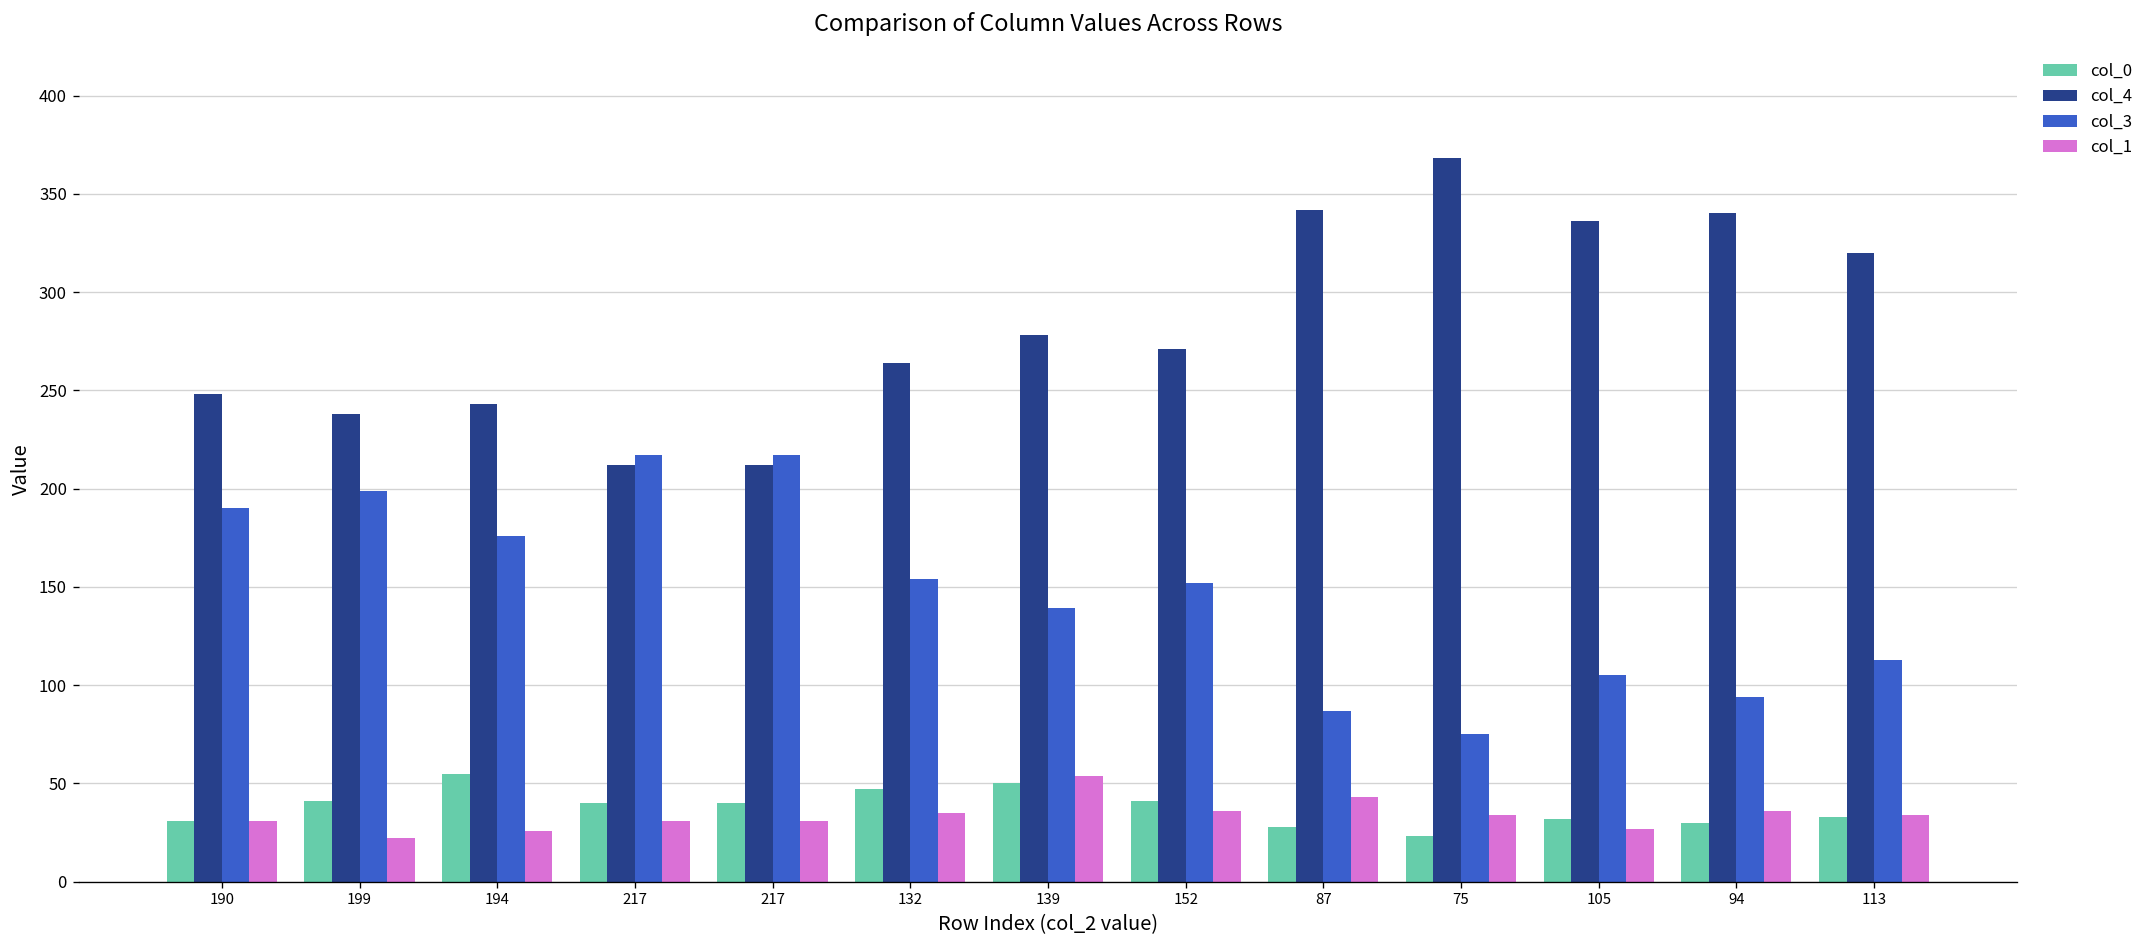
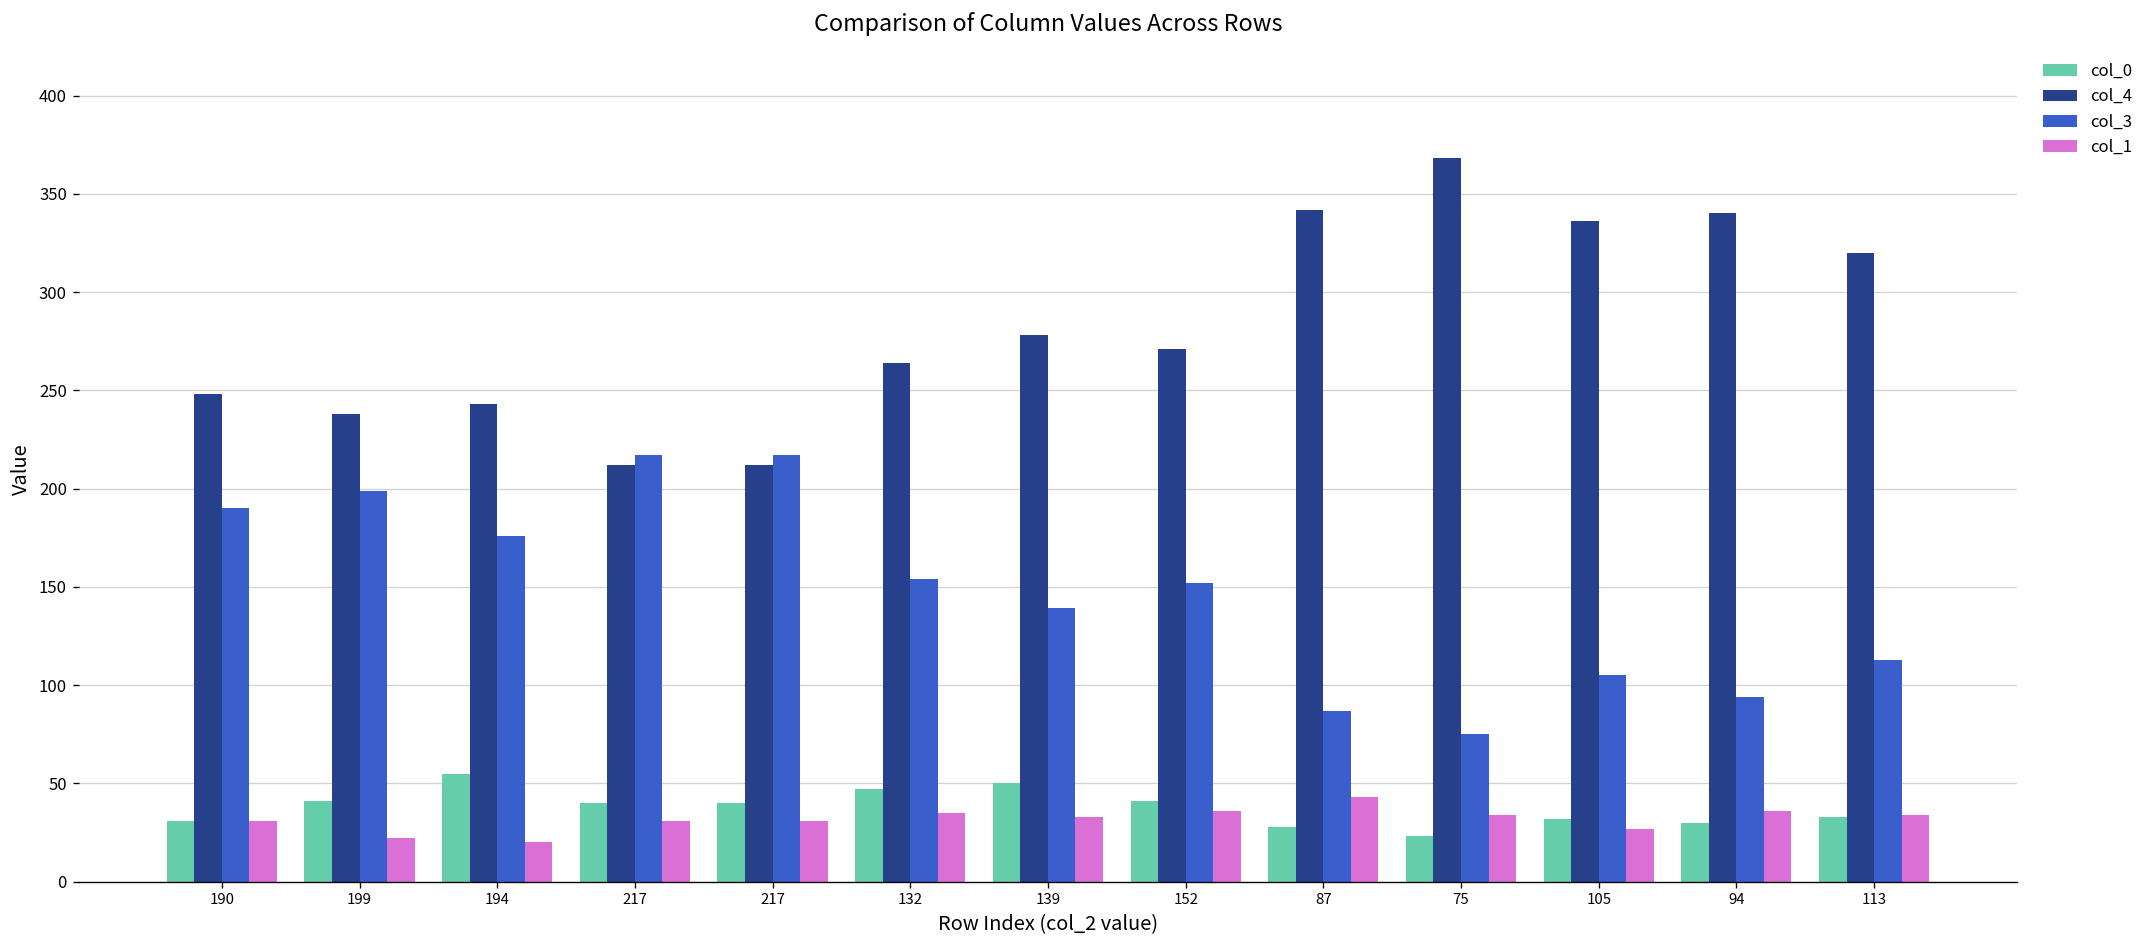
  {
    "col_0": {
      "190": 31,
      "199": 41,
      "194": 55,
      "132": 47,
      "139": 50,
      "152": 41,
      "87": 28,
      "75": 23,
      "105": 32,
      "94": 30,
      "113": 33
    },
    "col_4": {
      "190": 248,
      "199": 238,
      "194": 243,
      "132": 264,
      "139": 278,
      "152": 271,
      "87": 342,
      "75": 368,
      "105": 336,
      "94": 340,
      "113": 320
    },
    "col_3": {
      "190": 190,
      "199": 199,
      "194": 176,
      "132": 154,
      "139": 139,
      "152": 152,
      "87": 87,
      "75": 75,
      "105": 105,
      "94": 94,
      "113": 113
    },
    "col_1": {
      "190": 31,
      "199": 22,
-     "194": 26,
+     "194": 20,
      "132": 35,
-     "139": 54,
+     "139": 33,
      "152": 36,
      "87": 43,
      "75": 34,
      "105": 27,
      "94": 36,
      "113": 34
    }
  }
